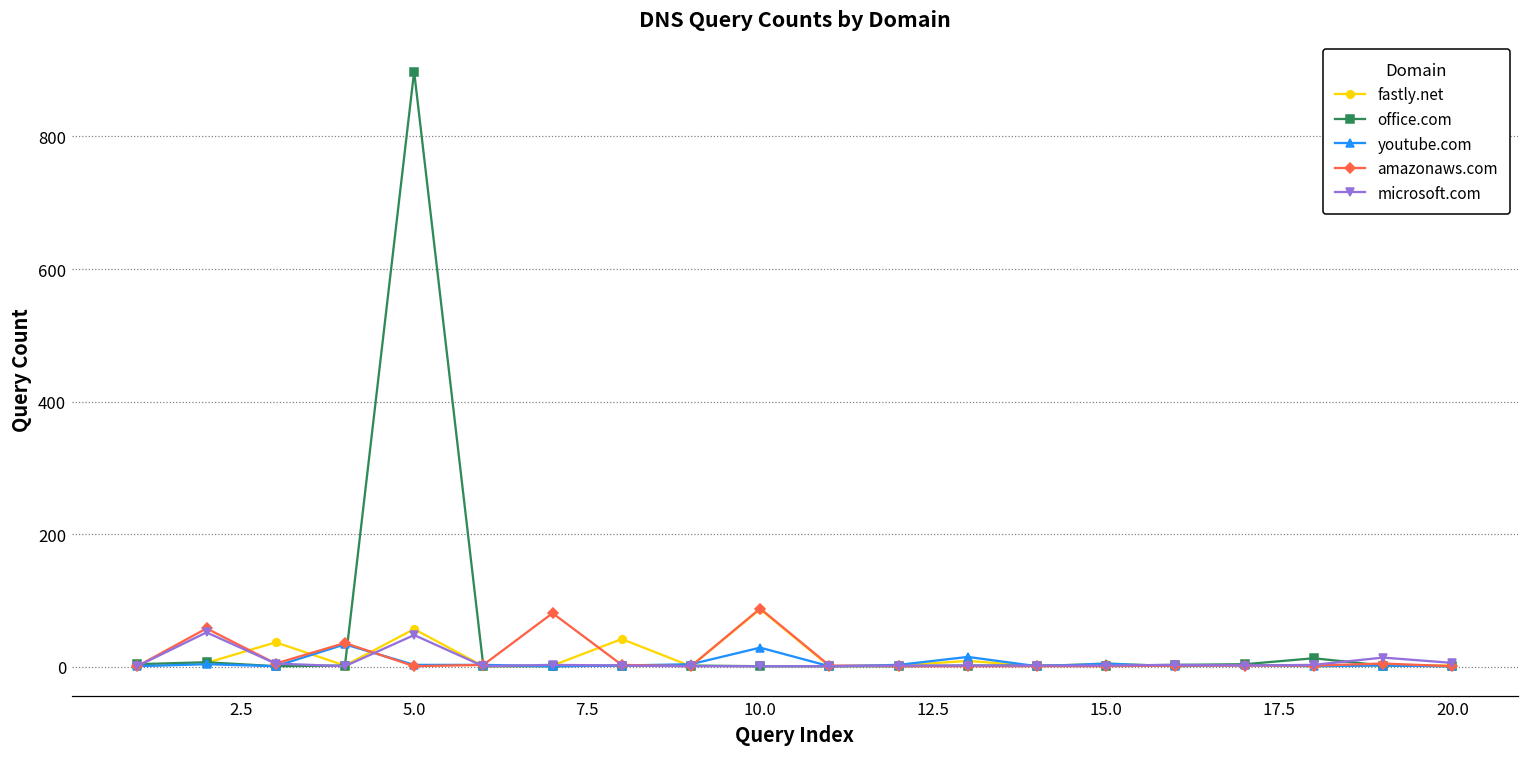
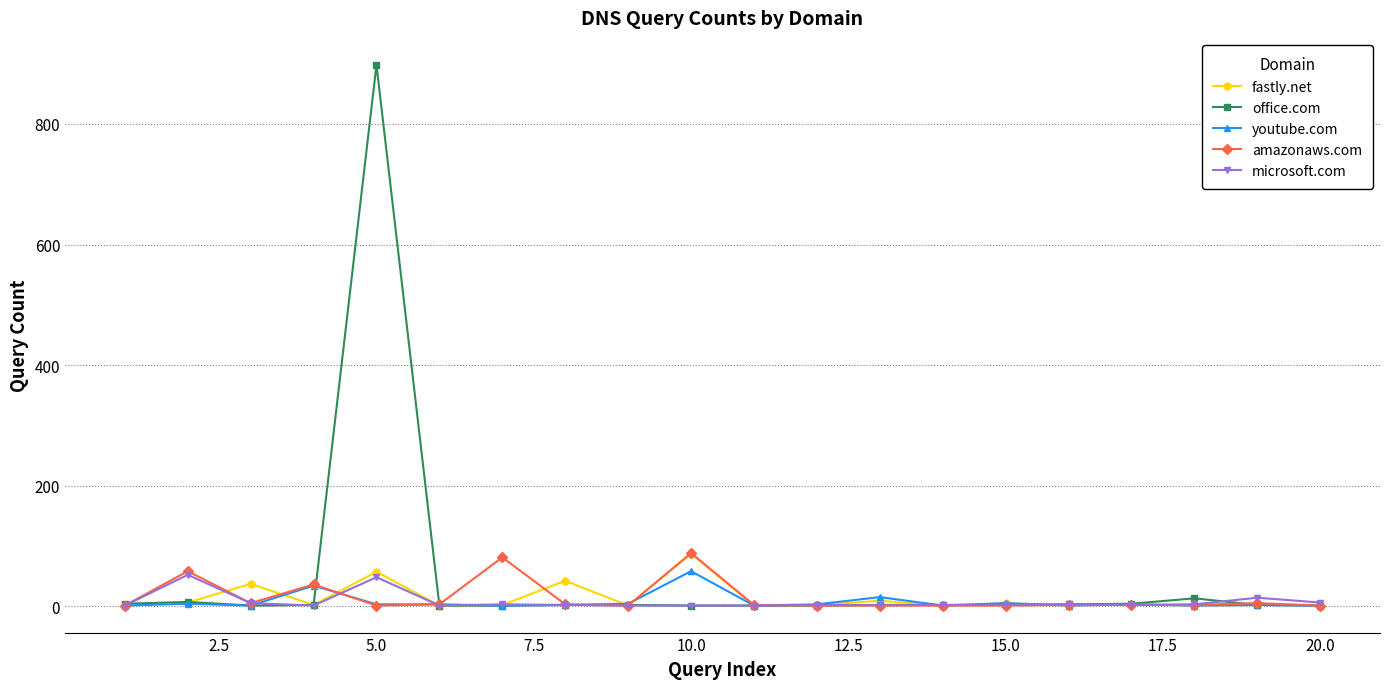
  {
    "fastly.net": {
      "5.0": 60
    },
    "office.com": {
      "5.0": 900
    },
    "youtube.com": {
-     "10.0": 30
+     "10.0": 60
    },
    "microsoft.com": {
      "5.0": 50
    }
  }
